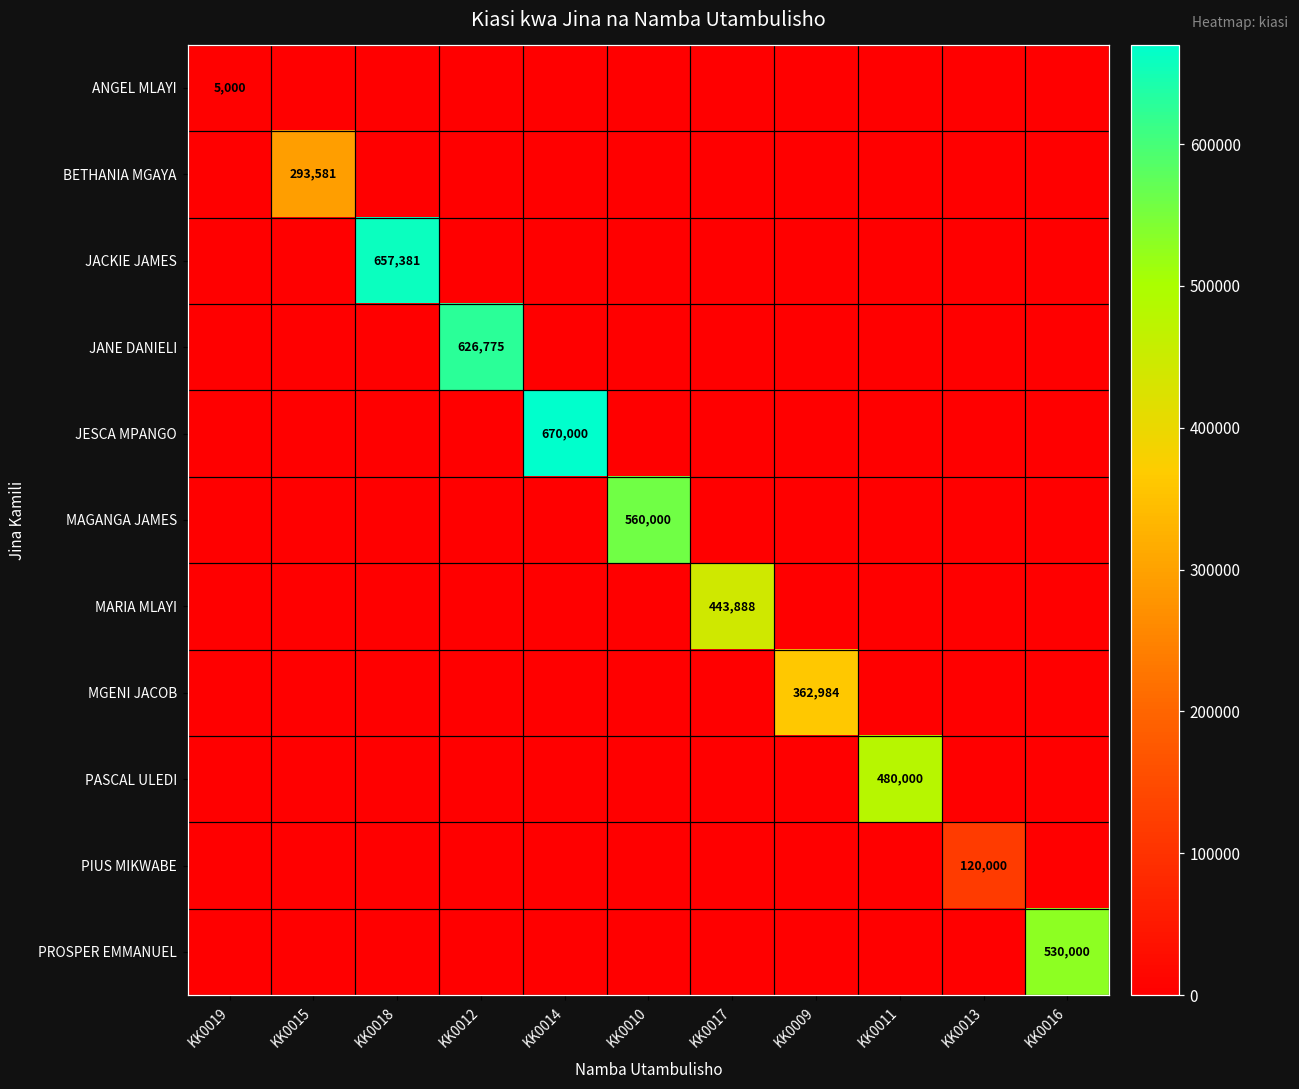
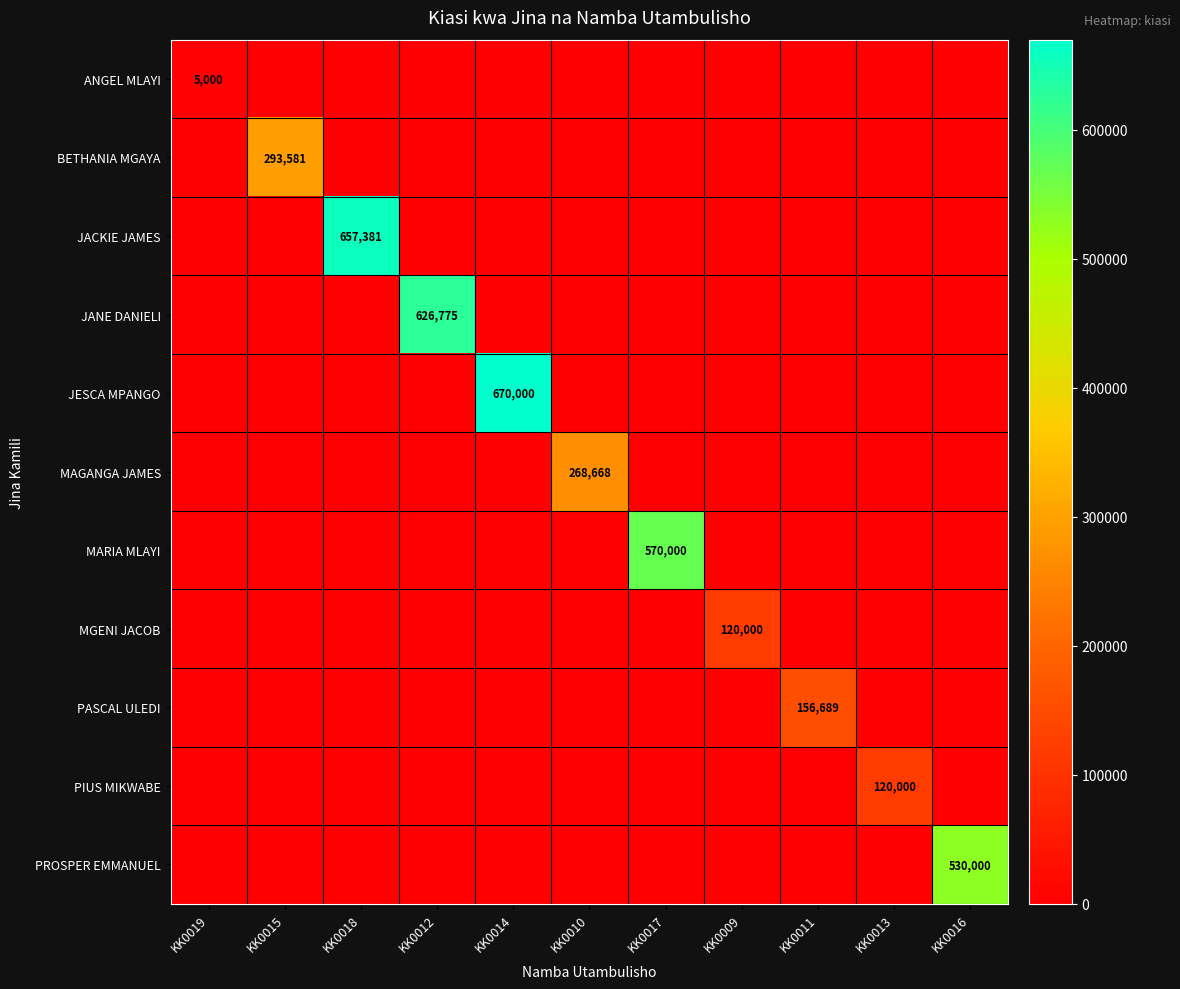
  {
    "ANGEL MLAYI": {
      "KK0019": "5,000"
    },
    "BETHANIA MGAYA": {
      "KK0015": "293,581"
    },
    "JACKIE JAMES": {
      "KK0018": "657,381"
    },
    "JANE DANIELI": {
      "KK0012": "626,775"
    },
    "JESCA MPANGO": {
      "KK0014": "670,000"
    },
    "MAGANGA JAMES": {
-     "KK0010": "560,000"
+     "KK0010": "268,668"
    },
    "MARIA MLAYI": {
-     "KK0017": "443,888"
+     "KK0017": "570,000"
    },
    "MGENI JACOB": {
-     "KK0009": "362,984"
+     "KK0009": "120,000"
    },
    "PASCAL ULEDI": {
-     "KK0011": "480,000"
+     "KK0011": "156,689"
    },
    "PIUS MIKWABE": {
      "KK0013": "120,000"
    },
    "PROSPER EMMANUEL": {
      "KK0016": "530,000"
    }
  }
